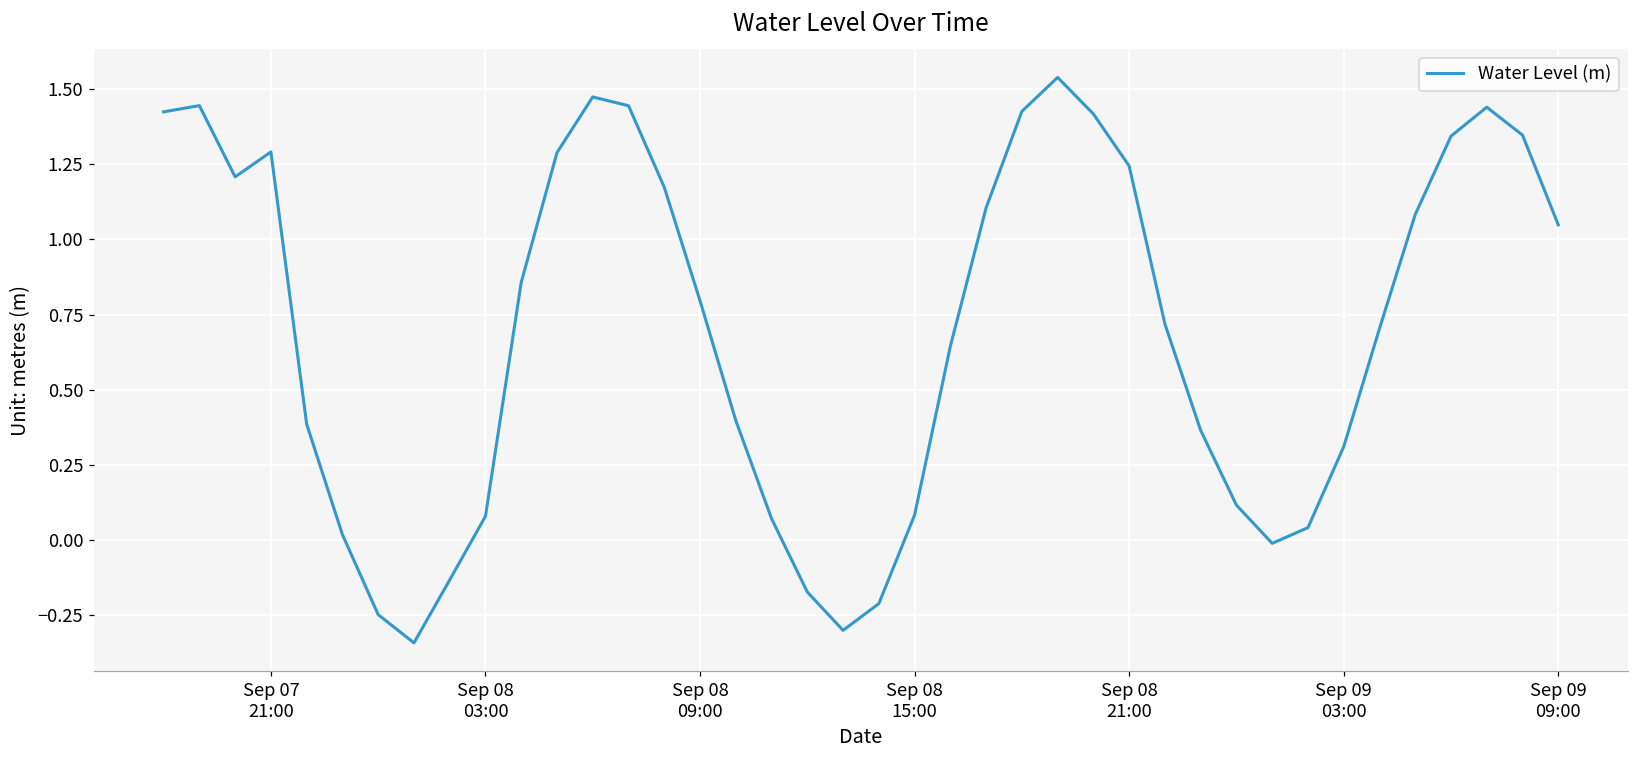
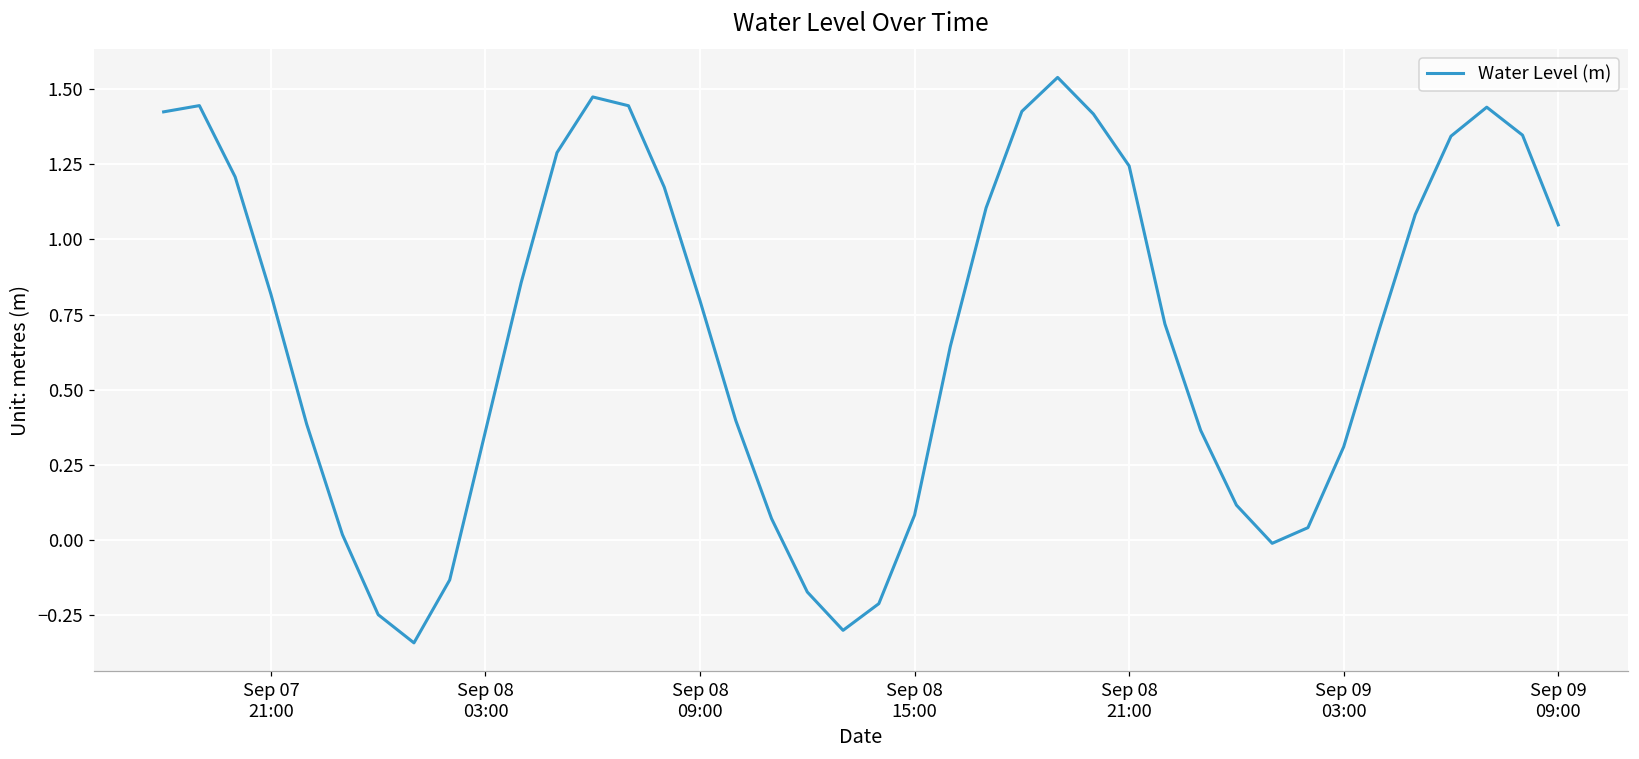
  {
-   "Sep 07 21:00": 1.29,
-   "Sep 08 03:00": 0.08,
+   "Sep 07 21:00": 0.82,
+   "Sep 08 03:00": 0.36,
    "Sep 08 09:00": 0.80,
    "Sep 08 15:00": 0.08,
    "Sep 08 21:00": 1.24,
    "Sep 09 03:00": 0.31,
    "Sep 09 09:00": 1.05
  }
